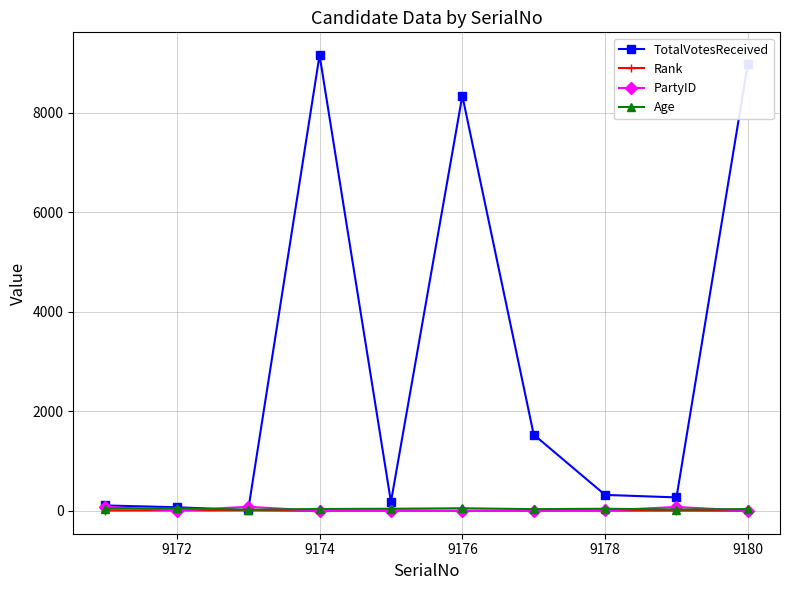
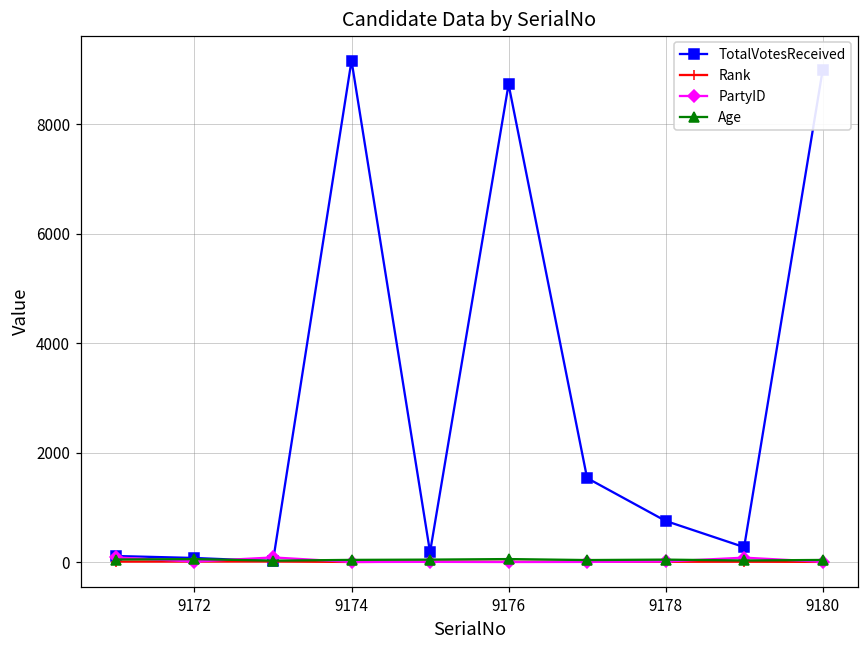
  {
    "TotalVotesReceived": {
      "9174": 9200,
-     "9176": 8300,
-     "9178": 300
+     "9176": 8700,
+     "9178": 800
    },
    "Age": {
      "9176": 100
    }
  }
